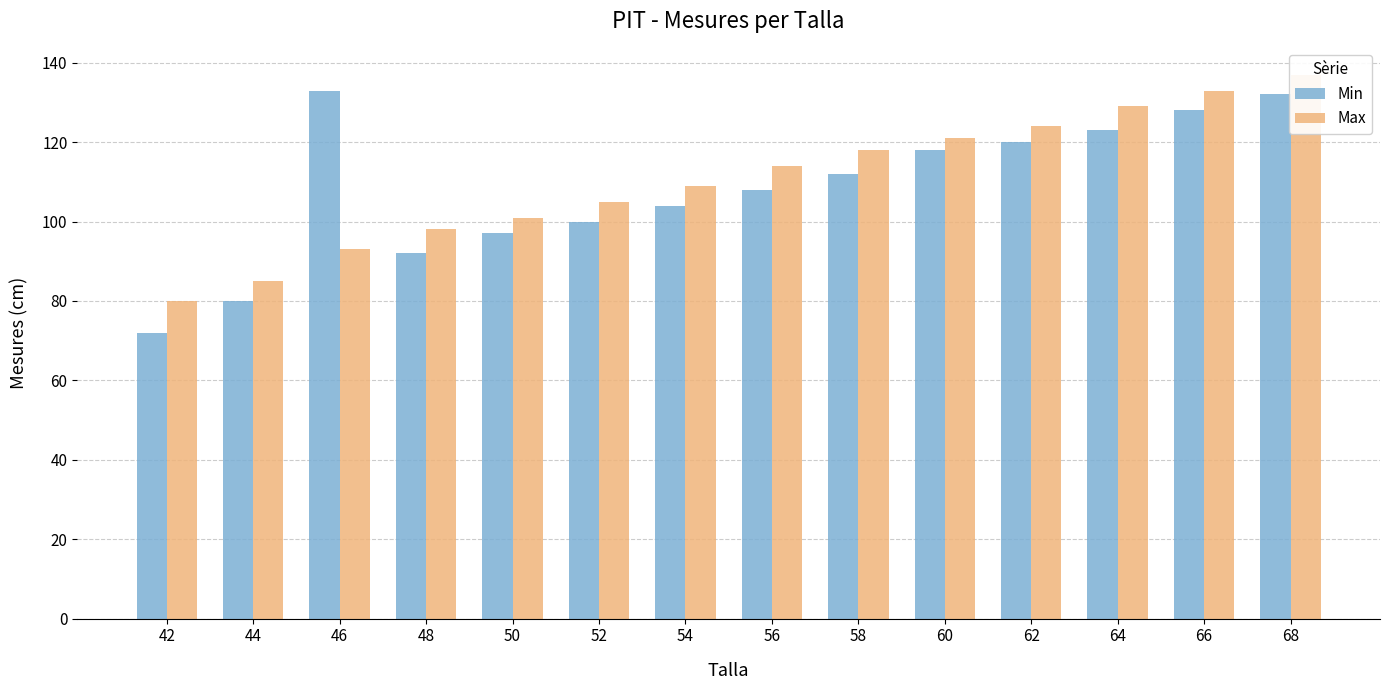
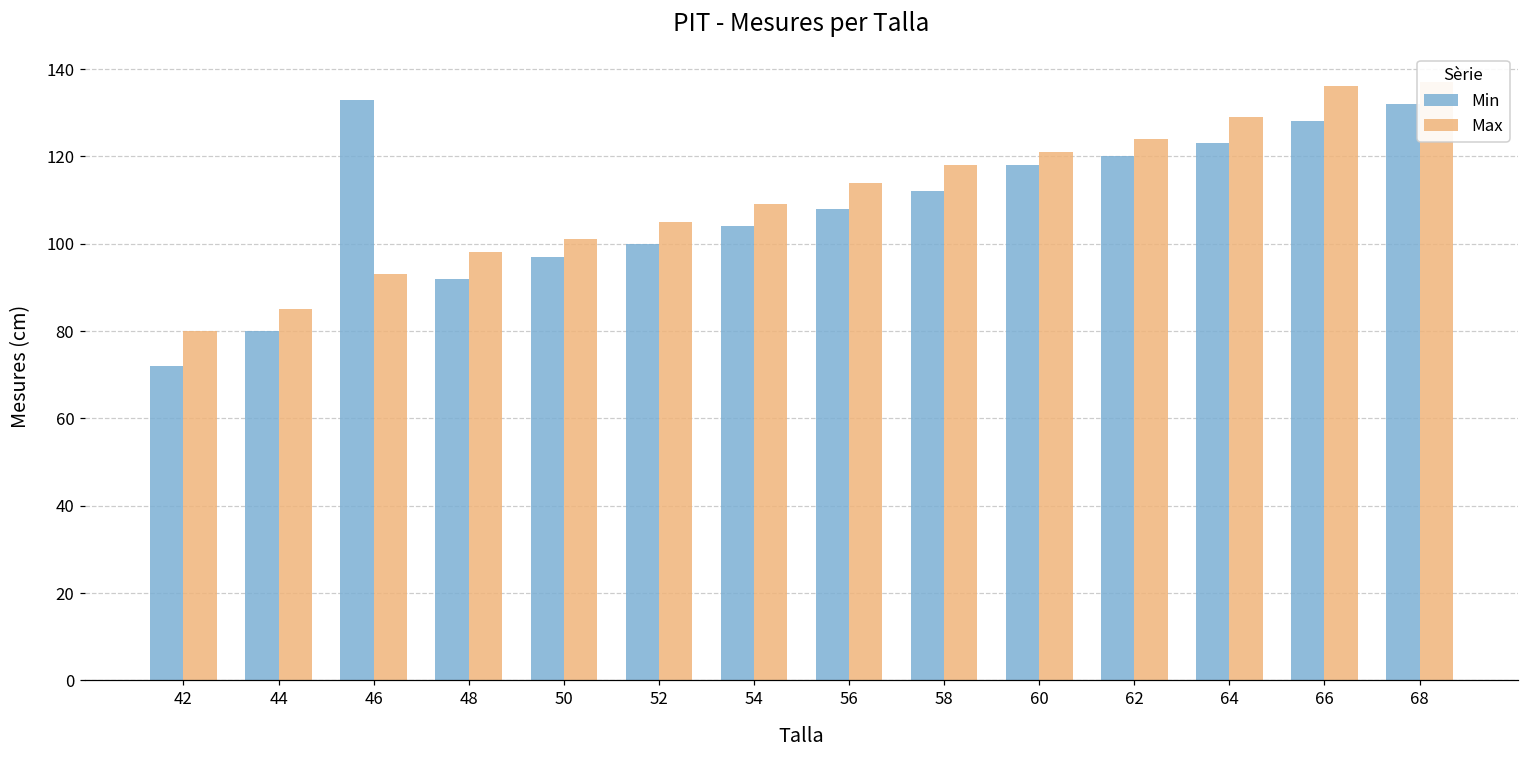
  {
    "Min": {
      "42": 72,
      "44": 80,
      "46": 133,
      "48": 92,
      "50": 97,
      "52": 100,
      "54": 104,
      "56": 108,
      "58": 112,
      "60": 118,
      "62": 120,
      "64": 123,
      "66": 128,
      "68": 132
    },
    "Max": {
      "42": 80,
      "44": 85,
      "46": 93,
      "48": 98,
      "50": 101,
      "52": 105,
      "54": 109,
      "56": 114,
      "58": 118,
      "60": 121,
      "62": 124,
      "64": 129,
-     "66": 133
+     "66": 136
    }
  }
